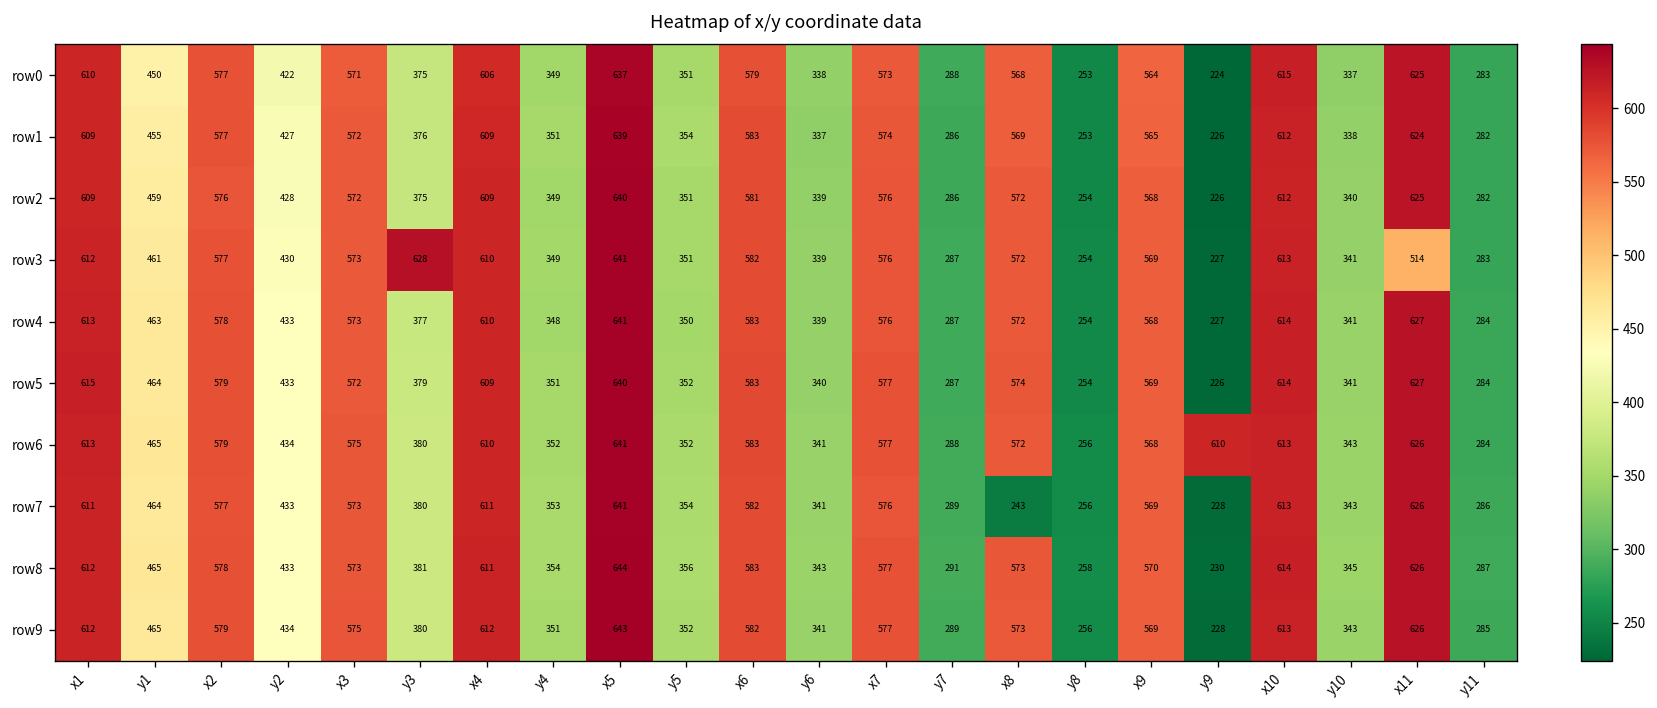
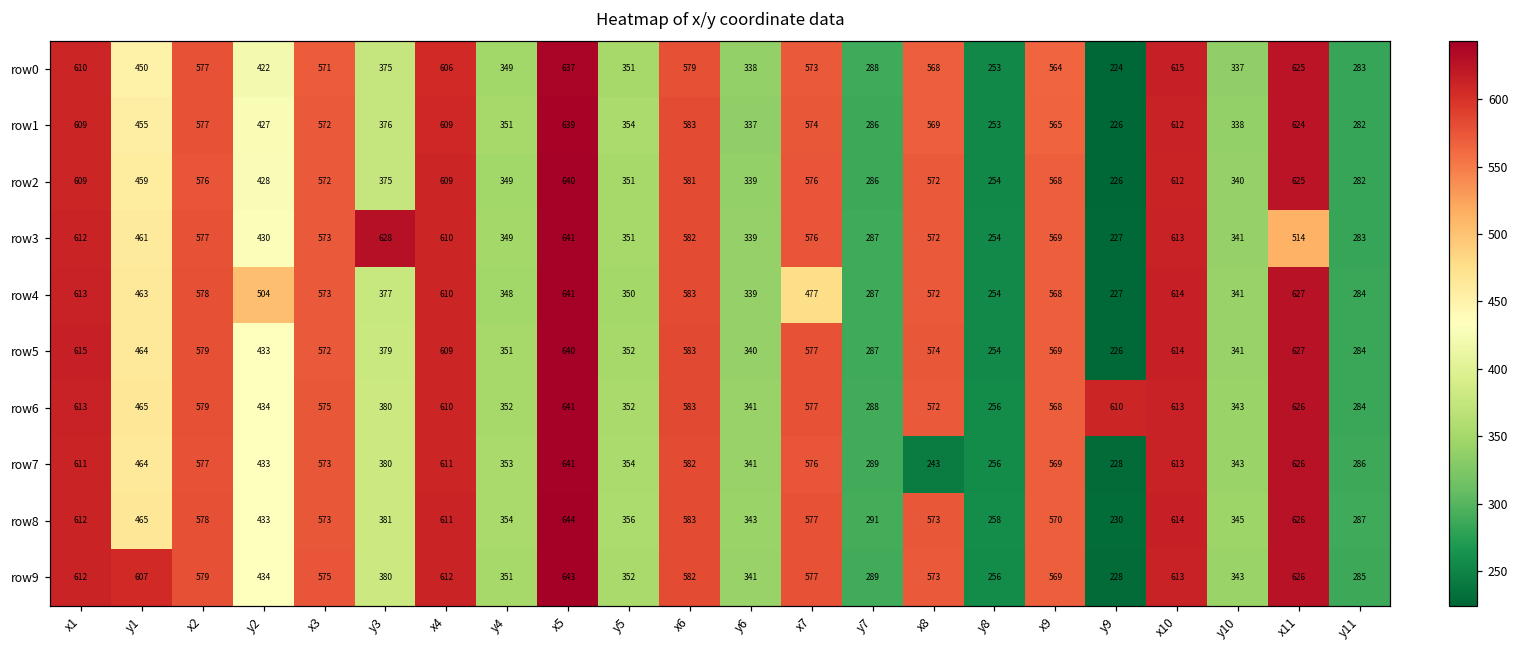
  {
    "row4": {
      "x1": 613,
      "y1": 463,
      "x2": 578,
-     "y2": 433,
+     "y2": 504,
      "x3": 573,
      "y3": 377,
      "x4": 610,
      "y4": 348,
      "x5": 641,
      "y5": 350,
      "x6": 583,
      "y6": 339,
-     "x7": 576,
+     "x7": 477,
      "y7": 287,
      "x8": 572,
      "y8": 254,
      "x9": 568,
      "y9": 227,
      "x10": 614,
      "y10": 341,
      "x11": 627,
      "y11": 284
    },
    "row9": {
      "x1": 612,
-     "y1": 465,
+     "y1": 607,
      "x2": 579,
      "y2": 434,
      "x3": 575,
      "y3": 380,
      "x4": 612,
      "y4": 351,
      "x5": 643,
      "y5": 352,
      "x6": 582,
      "y6": 341,
      "x7": 577,
      "y7": 289,
      "x8": 573,
      "y8": 256,
      "x9": 569,
      "y9": 228,
      "x10": 613,
      "y10": 343,
      "x11": 626,
      "y11": 285
    }
  }
